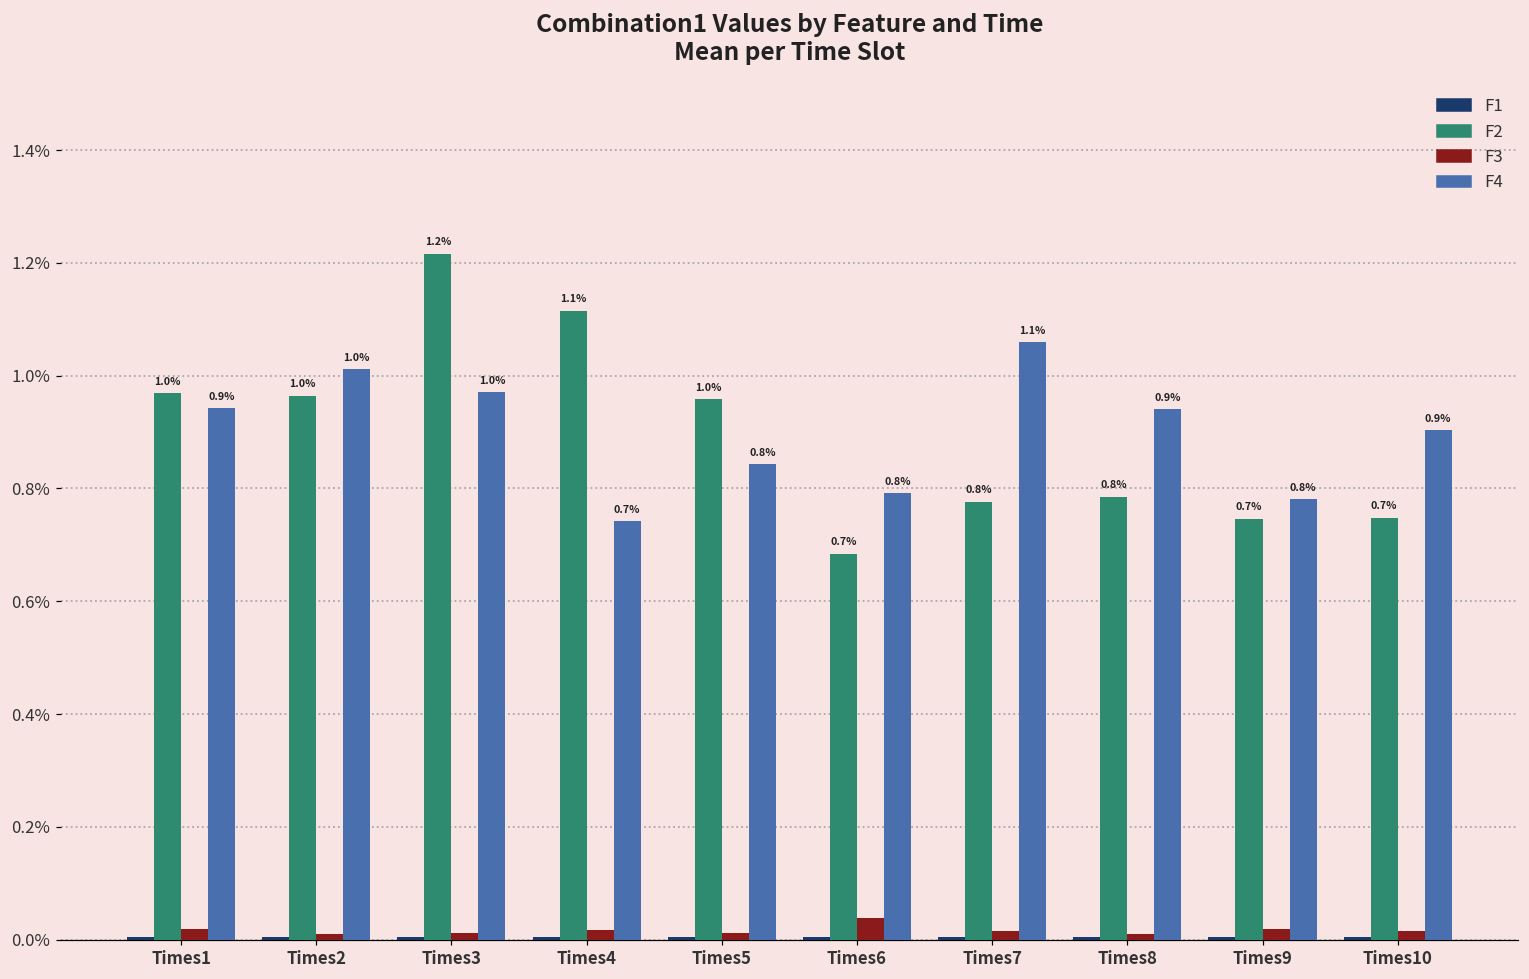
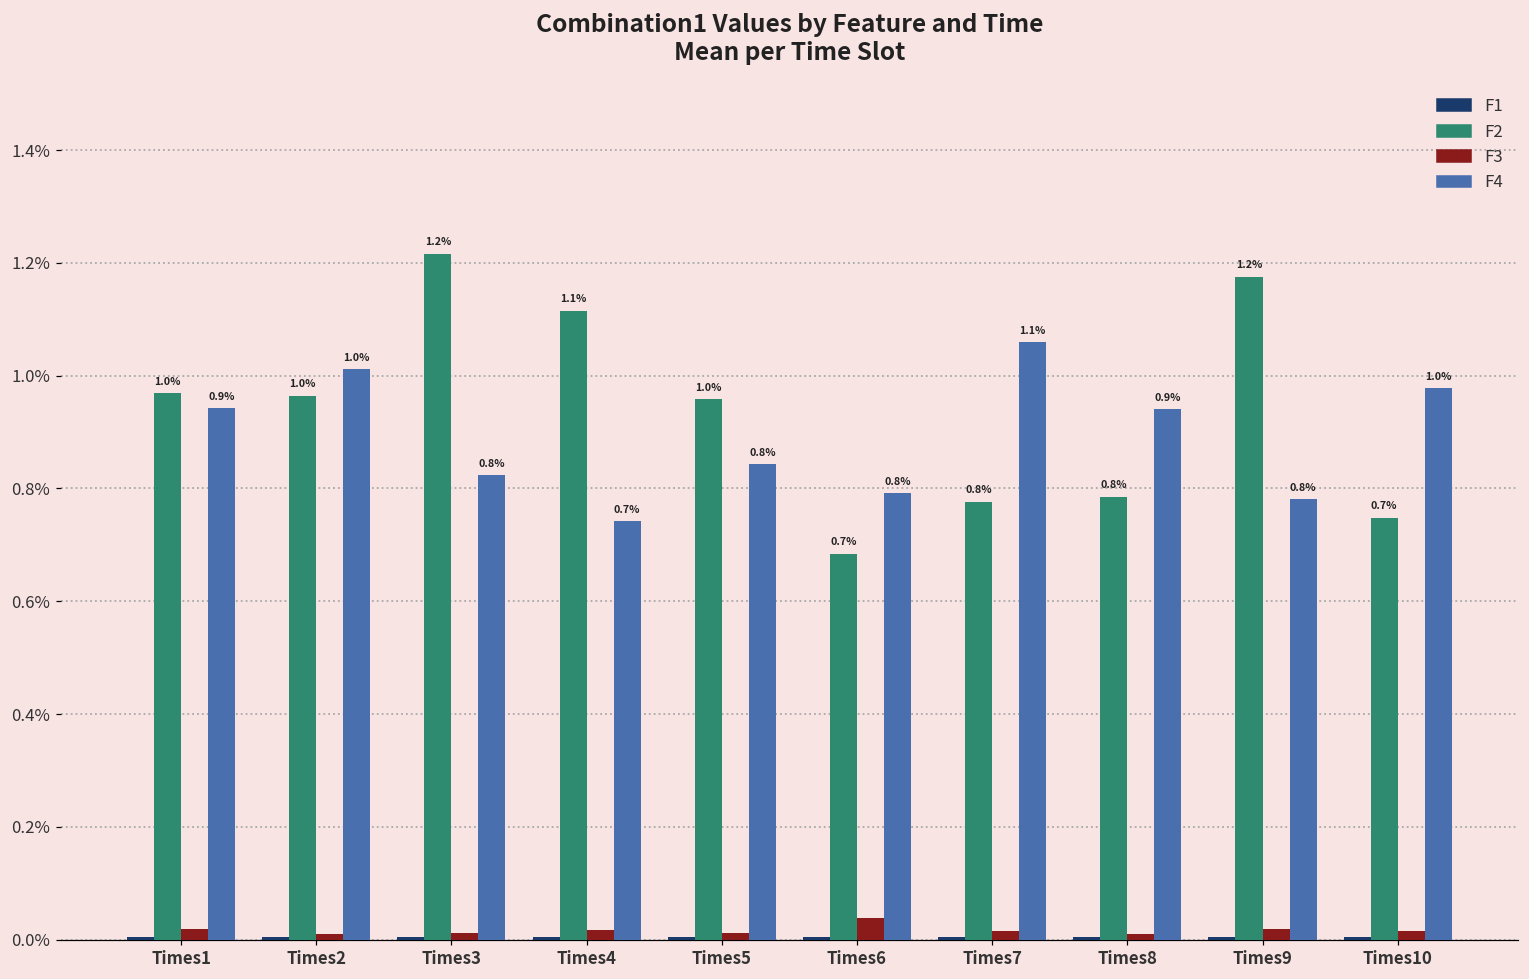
  {
    "F1": {
      "Times3": "0.00%",
      "Times6": "0.00%",
      "Times7": "0.00%",
      "Times8": "0.00%"
    },
    "F2": {
      "Times1": "1.0%",
      "Times2": "1.0%",
      "Times3": "1.2%",
      "Times4": "1.1%",
      "Times5": "1.0%",
      "Times6": "0.7%",
      "Times7": "0.8%",
      "Times8": "0.8%",
-     "Times9": "0.7%",
+     "Times9": "1.2%",
      "Times10": "0.7%"
    },
    "F3": {
      "Times1": "0.02%",
      "Times2": "0.01%",
      "Times3": "0.01%",
      "Times4": "0.02%",
      "Times5": "0.01%",
      "Times6": "0.04%",
      "Times7": "0.02%",
      "Times8": "0.01%",
      "Times9": "0.02%",
      "Times10": "0.01%"
    },
    "F4": {
      "Times1": "0.9%",
      "Times2": "1.0%",
-     "Times3": "1.0%",
+     "Times3": "0.8%",
      "Times4": "0.7%",
      "Times5": "0.8%",
      "Times6": "0.8%",
      "Times7": "1.1%",
      "Times8": "0.9%",
      "Times9": "0.8%",
-     "Times10": "0.9%"
+     "Times10": "1.0%"
    }
  }
